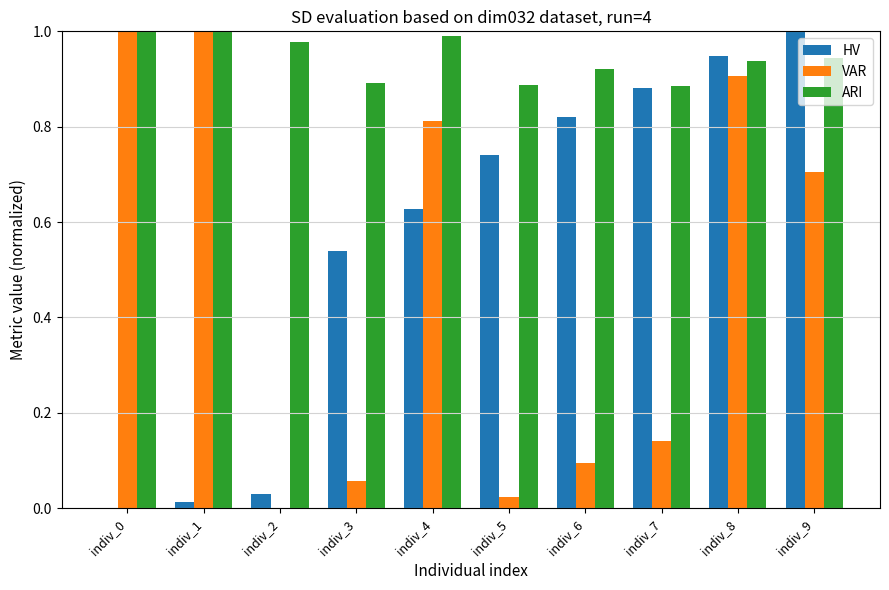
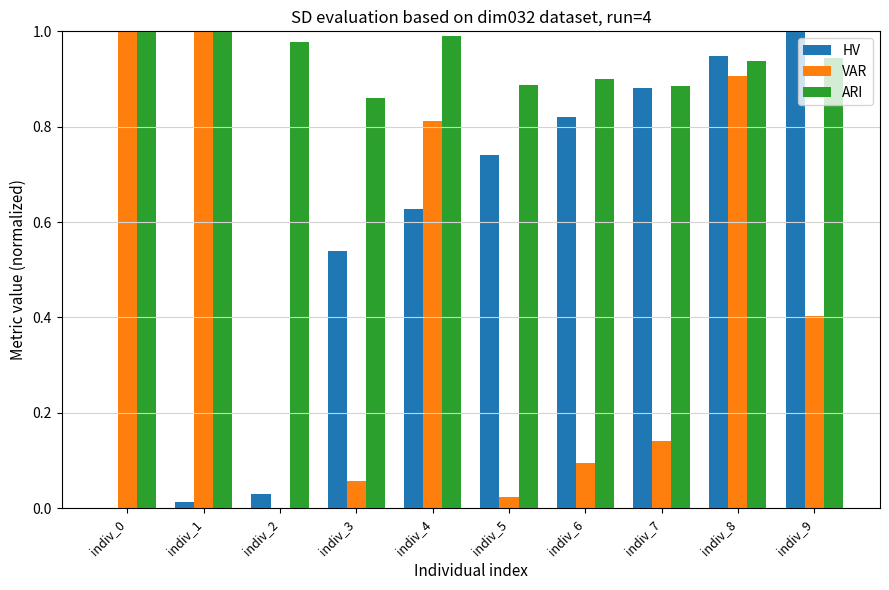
  {
    "HV": {
      "indiv_0": 0.00,
      "indiv_1": 0.01,
      "indiv_2": 0.03,
      "indiv_3": 0.54,
      "indiv_4": 0.63,
      "indiv_5": 0.74,
      "indiv_6": 0.82,
      "indiv_7": 0.88,
      "indiv_8": 0.95,
      "indiv_9": 1.00
    },
    "VAR": {
      "indiv_0": 1.00,
      "indiv_1": 1.00,
      "indiv_2": 0.00,
      "indiv_3": 0.06,
      "indiv_4": 0.81,
      "indiv_5": 0.02,
      "indiv_6": 0.09,
      "indiv_7": 0.14,
      "indiv_8": 0.91,
-     "indiv_9": 0.71
+     "indiv_9": 0.40
    },
    "ARI": {
      "indiv_0": 1.00,
      "indiv_1": 1.00,
      "indiv_2": 0.98,
-     "indiv_3": 0.89,
+     "indiv_3": 0.86,
      "indiv_4": 0.99,
      "indiv_5": 0.89,
-     "indiv_6": 0.92,
+     "indiv_6": 0.90,
      "indiv_7": 0.89,
      "indiv_8": 0.94
    }
  }
